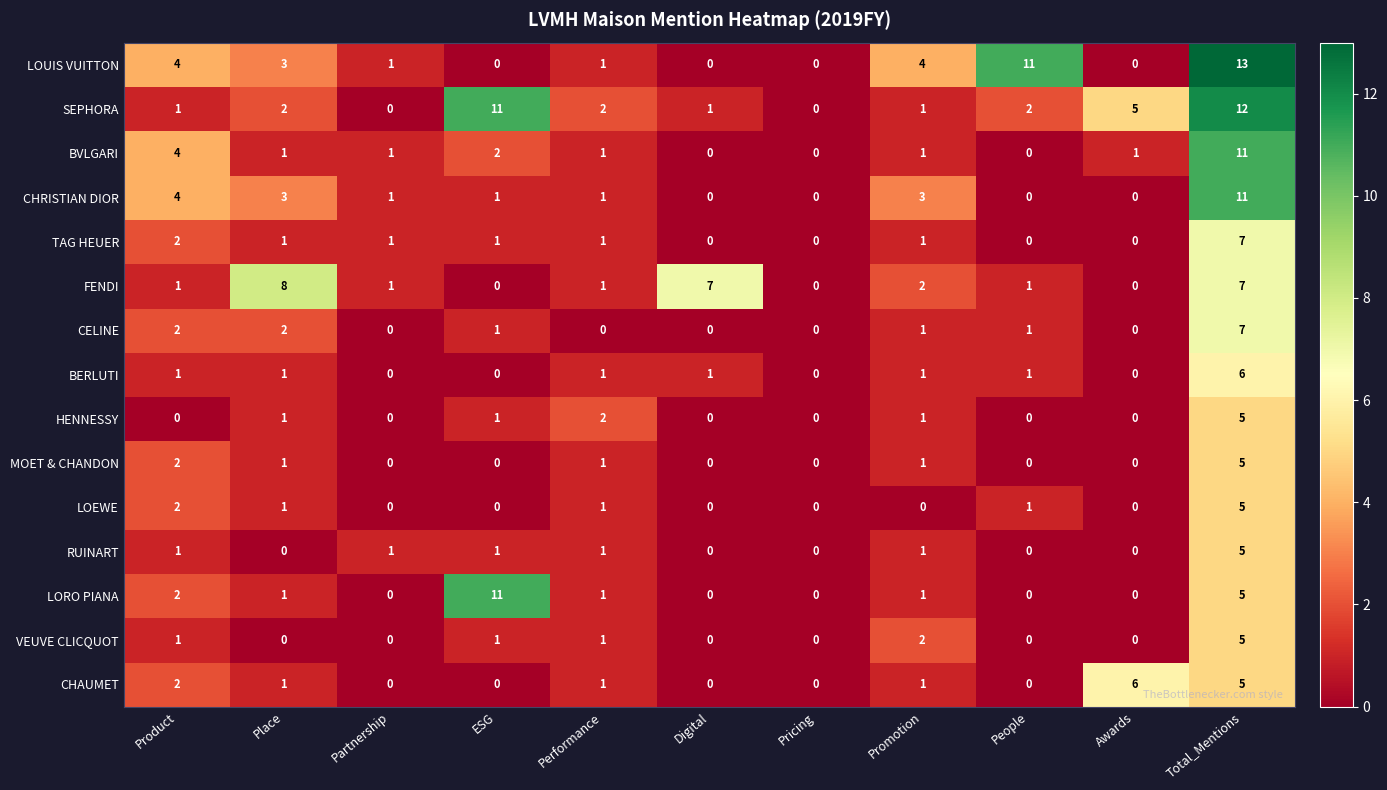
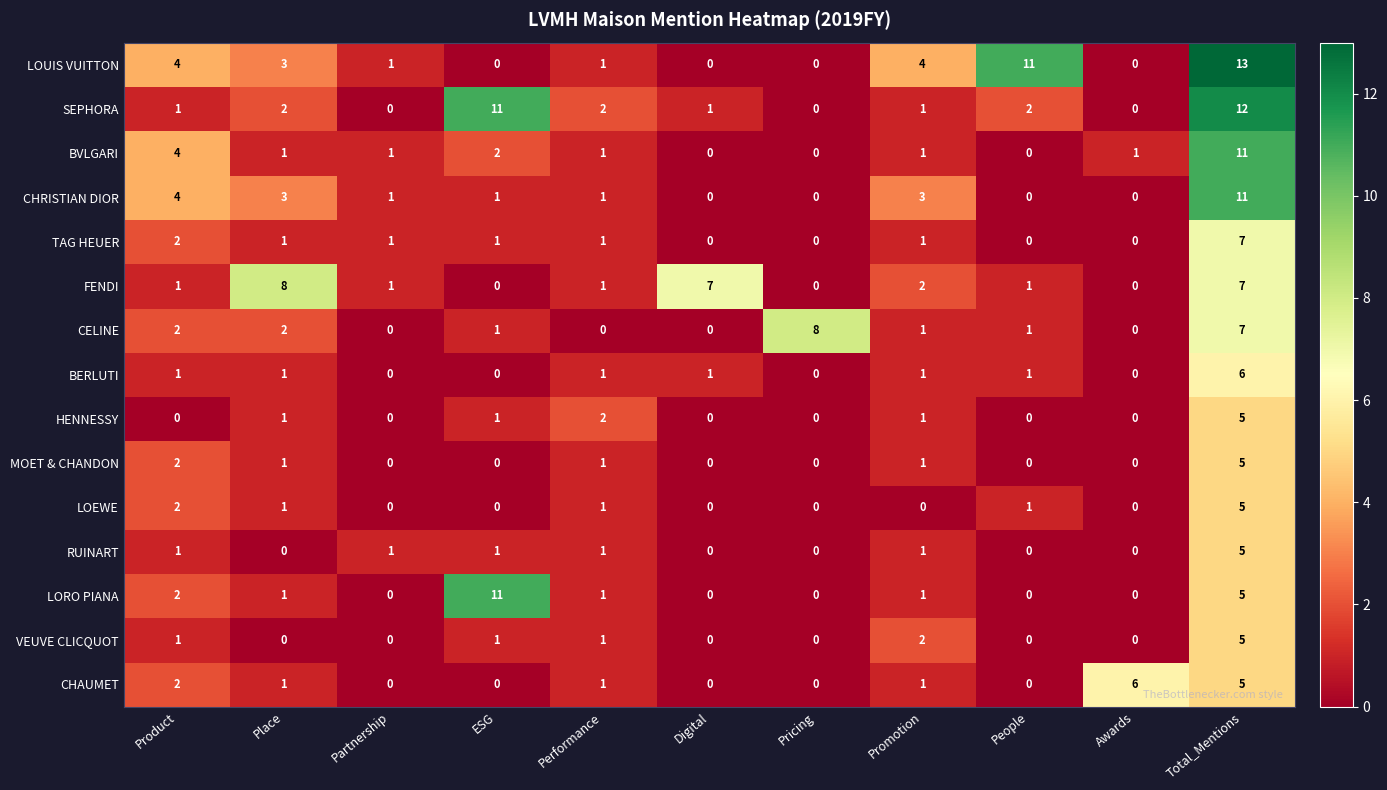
  {
    "LOUIS VUITTON": {
      "Product": 4,
      "Place": 3,
      "Partnership": 1,
      "ESG": 0,
      "Performance": 1,
      "Digital": 0,
      "Pricing": 0,
      "Promotion": 4,
      "People": 11,
      "Awards": 0,
      "Total_Mentions": 13
    },
    "SEPHORA": {
      "Product": 1,
      "Place": 2,
      "Partnership": 0,
      "ESG": 11,
      "Performance": 2,
      "Digital": 1,
      "Pricing": 0,
      "Promotion": 1,
      "People": 2,
-     "Awards": 5,
+     "Awards": 0,
      "Total_Mentions": 12
    },
    "BVLGARI": {
      "Product": 4,
      "Place": 1,
      "Partnership": 1,
      "ESG": 2,
      "Performance": 1,
      "Digital": 0,
      "Pricing": 0,
      "Promotion": 1,
      "People": 0,
      "Awards": 1,
      "Total_Mentions": 11
    },
    "CHRISTIAN DIOR": {
      "Product": 4,
      "Place": 3,
      "Partnership": 1,
      "ESG": 1,
      "Performance": 1,
      "Digital": 0,
      "Pricing": 0,
      "Promotion": 3,
      "People": 0,
      "Awards": 0,
      "Total_Mentions": 11
    },
    "TAG HEUER": {
      "Product": 2,
      "Place": 1,
      "Partnership": 1,
      "ESG": 1,
      "Performance": 1,
      "Digital": 0,
      "Pricing": 0,
      "Promotion": 1,
      "People": 0,
      "Awards": 0,
      "Total_Mentions": 7
    },
    "FENDI": {
      "Product": 1,
      "Place": 8,
      "Partnership": 1,
      "ESG": 0,
      "Performance": 1,
      "Digital": 7,
      "Pricing": 0,
      "Promotion": 2,
      "People": 1,
      "Awards": 0,
      "Total_Mentions": 7
    },
    "CELINE": {
      "Product": 2,
      "Place": 2,
      "Partnership": 0,
      "ESG": 1,
      "Performance": 0,
      "Digital": 0,
-     "Pricing": 0,
+     "Pricing": 8,
      "Promotion": 1,
      "People": 1,
      "Awards": 0,
      "Total_Mentions": 7
    },
    "BERLUTI": {
      "Product": 1,
      "Place": 1,
      "Partnership": 0,
      "ESG": 0,
      "Performance": 1,
      "Digital": 1,
      "Pricing": 0,
      "Promotion": 1,
      "People": 1,
      "Awards": 0,
      "Total_Mentions": 6
    },
    "HENNESSY": {
      "Product": 0,
      "Place": 1,
      "Partnership": 0,
      "ESG": 1,
      "Performance": 2,
      "Digital": 0,
      "Pricing": 0,
      "Promotion": 1,
      "People": 0,
      "Awards": 0,
      "Total_Mentions": 5
    },
    "MOET & CHANDON": {
      "Product": 2,
      "Place": 1,
      "Partnership": 0,
      "ESG": 0,
      "Performance": 1,
      "Digital": 0,
      "Pricing": 0,
      "Promotion": 1,
      "People": 0,
      "Awards": 0,
      "Total_Mentions": 5
    },
    "LOEWE": {
      "Product": 2,
      "Place": 1,
      "Partnership": 0,
      "ESG": 0,
      "Performance": 1,
      "Digital": 0,
      "Pricing": 0,
      "Promotion": 0,
      "People": 1,
      "Awards": 0,
      "Total_Mentions": 5
    },
    "RUINART": {
      "Product": 1,
      "Place": 0,
      "Partnership": 1,
      "ESG": 1,
      "Performance": 1,
      "Digital": 0,
      "Pricing": 0,
      "Promotion": 1,
      "People": 0,
      "Awards": 0,
      "Total_Mentions": 5
    },
    "LORO PIANA": {
      "Product": 2,
      "Place": 1,
      "Partnership": 0,
      "ESG": 11,
      "Performance": 1,
      "Digital": 0,
      "Pricing": 0,
      "Promotion": 1,
      "People": 0,
      "Awards": 0,
      "Total_Mentions": 5
    },
    "VEUVE CLICQUOT": {
      "Product": 1,
      "Place": 0,
      "Partnership": 0,
      "ESG": 1,
      "Performance": 1,
      "Digital": 0,
      "Pricing": 0,
      "Promotion": 2,
      "People": 0,
      "Awards": 0,
      "Total_Mentions": 5
    },
    "CHAUMET": {
      "Product": 2,
      "Place": 1,
      "Partnership": 0,
      "ESG": 0,
      "Performance": 1,
      "Digital": 0,
      "Pricing": 0,
      "Promotion": 1,
      "People": 0,
      "Awards": 6
    }
  }
